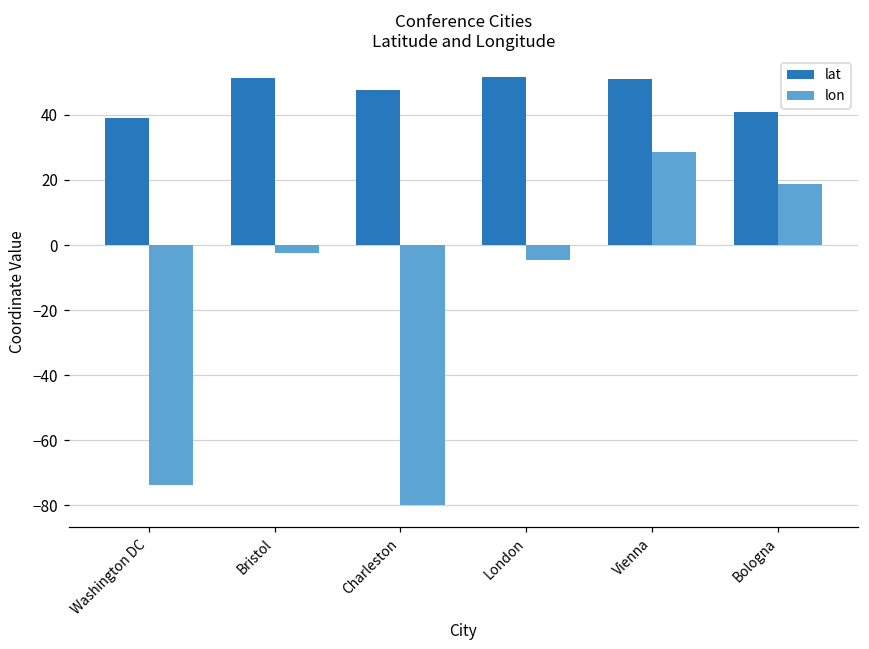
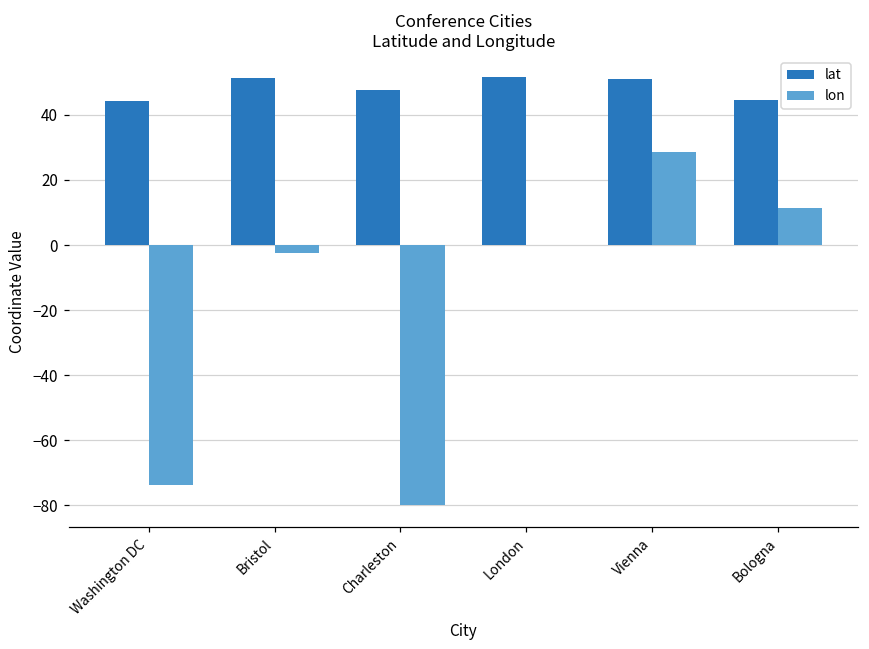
  {
    "lat": {
-     "Washington DC": 39,
+     "Washington DC": 44,
      "Bristol": 51,
      "Charleston": 48,
      "London": 52,
      "Vienna": 51,
-     "Bologna": 41
+     "Bologna": 44
    },
    "lon": {
      "Washington DC": -74,
      "Bristol": -3,
      "Charleston": -80,
-     "London": -5,
+     "London": 0,
      "Vienna": 29,
-     "Bologna": 19
+     "Bologna": 11
    }
  }
